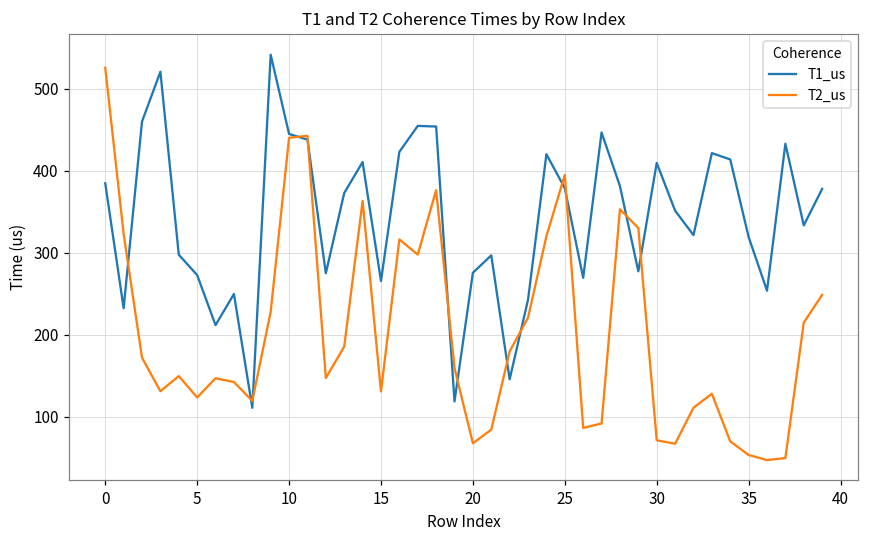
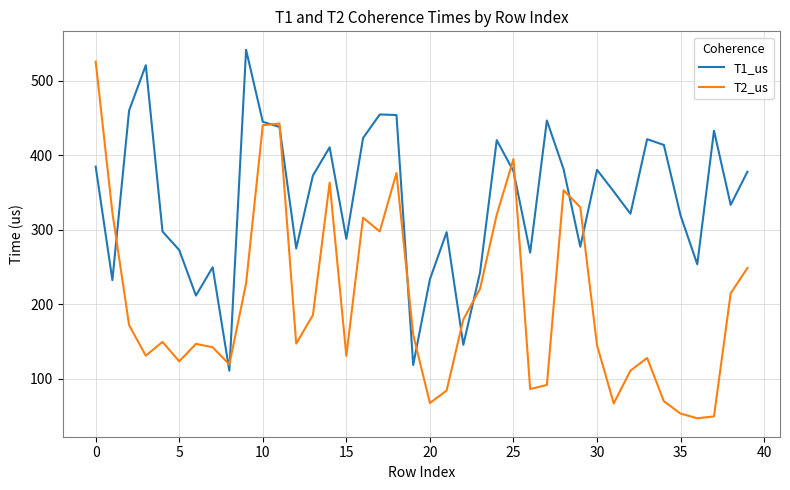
  {
    "T1_us": {
      "0": 380,
      "5": 270,
      "10": 450,
-     "15": 270,
-     "20": 280,
+     "15": 290,
+     "20": 230,
      "25": 380,
-     "30": 410,
+     "30": 380,
      "35": 320
    },
    "T2_us": {
      "0": 530,
      "5": 120,
      "10": 440,
      "15": 130,
      "20": 70,
      "25": 400,
-     "30": 70,
+     "30": 140,
      "35": 50
    }
  }
